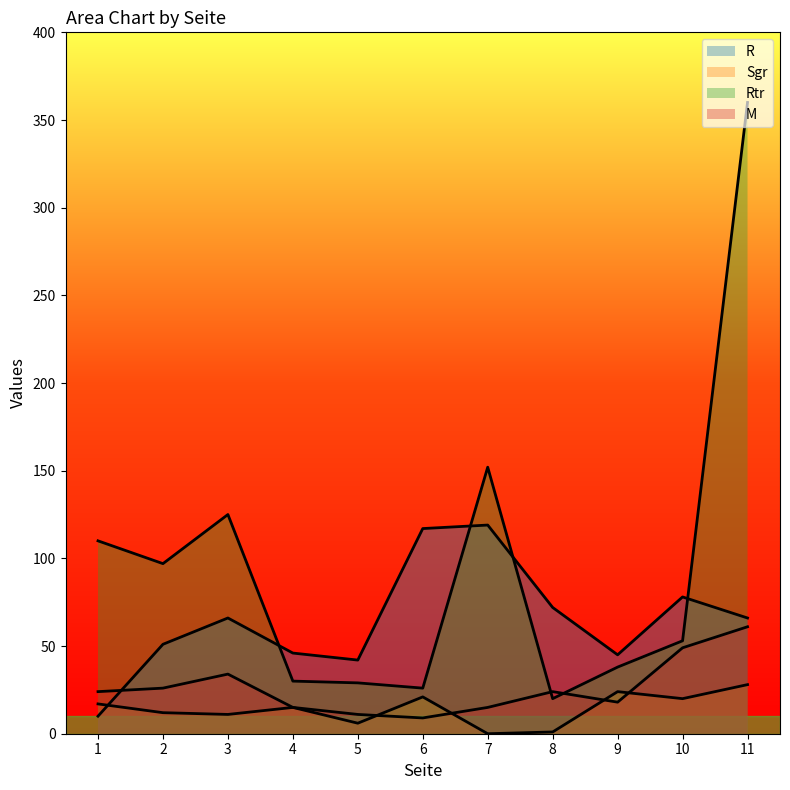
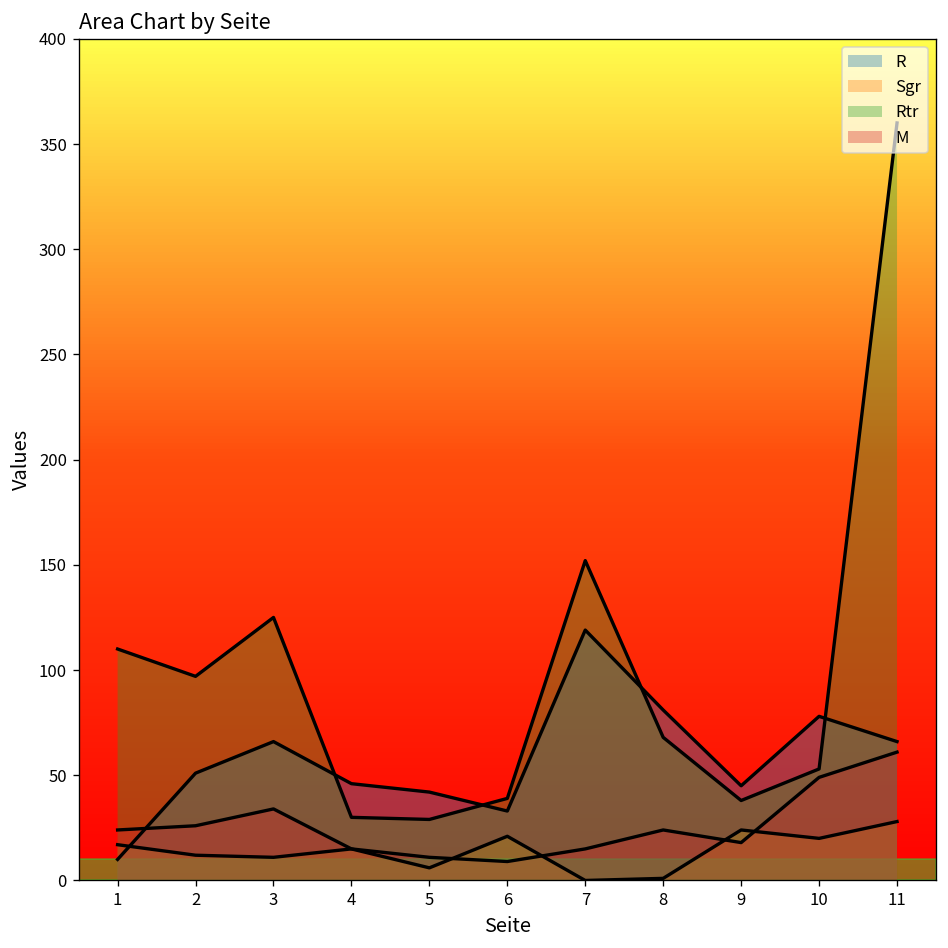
  {
    "R": {
      "2": 51,
      "3": 66,
      "4": 46,
      "5": 42,
-     "6": 117,
+     "6": 33,
      "7": 119,
-     "8": 72,
+     "8": 81,
      "9": 45,
      "10": 78,
      "11": 66
    },
    "Rtr": {
      "1": 110,
      "2": 97,
      "3": 125,
      "4": 30,
      "5": 29,
-     "6": 26,
+     "6": 39,
      "7": 152,
-     "8": 20,
+     "8": 68,
      "9": 38,
      "10": 53
    }
  }
